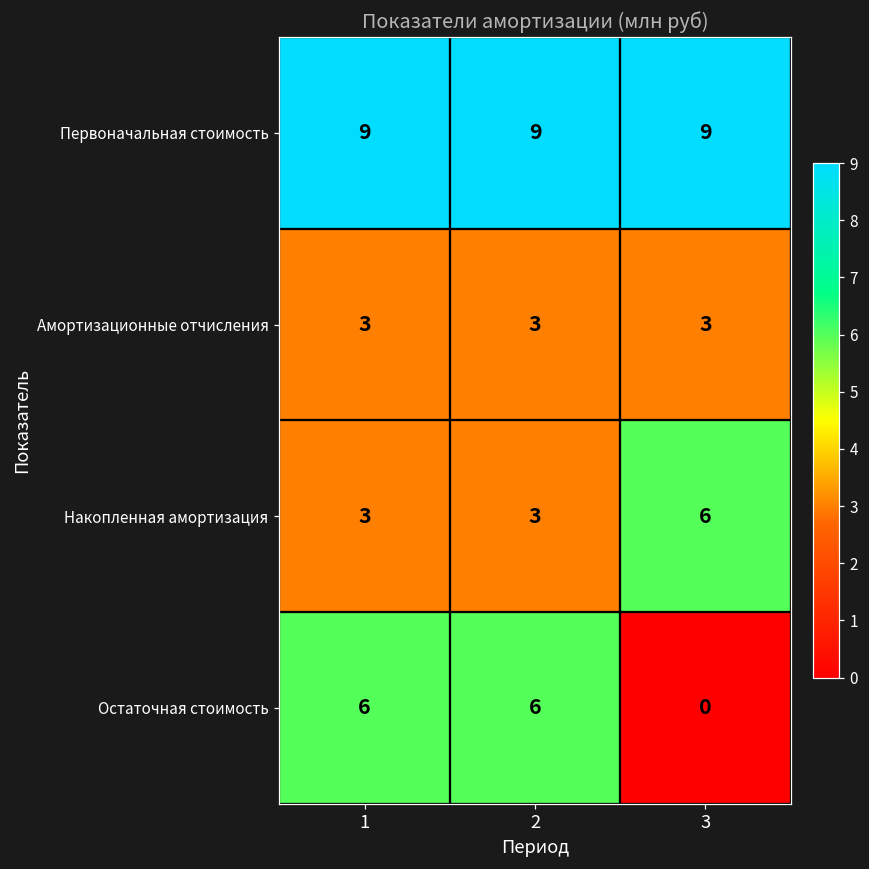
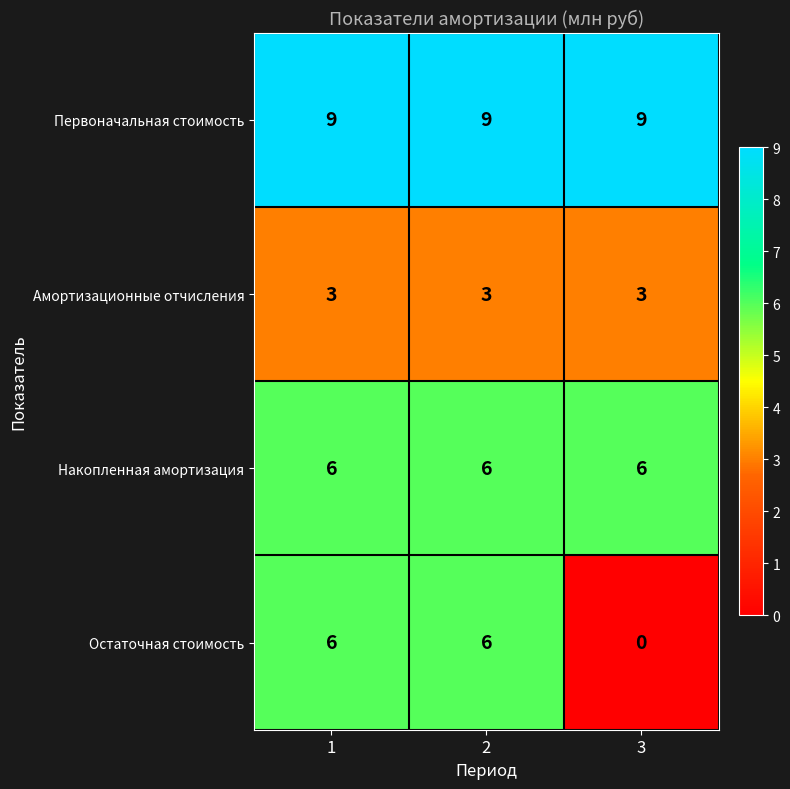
  {
    "Первоначальная стоимость": {
      "1": 9,
      "2": 9,
      "3": 9
    },
    "Амортизационные отчисления": {
      "1": 3,
      "2": 3,
      "3": 3
    },
    "Накопленная амортизация": {
-     "1": 3,
-     "2": 3,
+     "1": 6,
+     "2": 6,
      "3": 6
    },
    "Остаточная стоимость": {
      "1": 6,
      "2": 6,
      "3": 0
    }
  }
